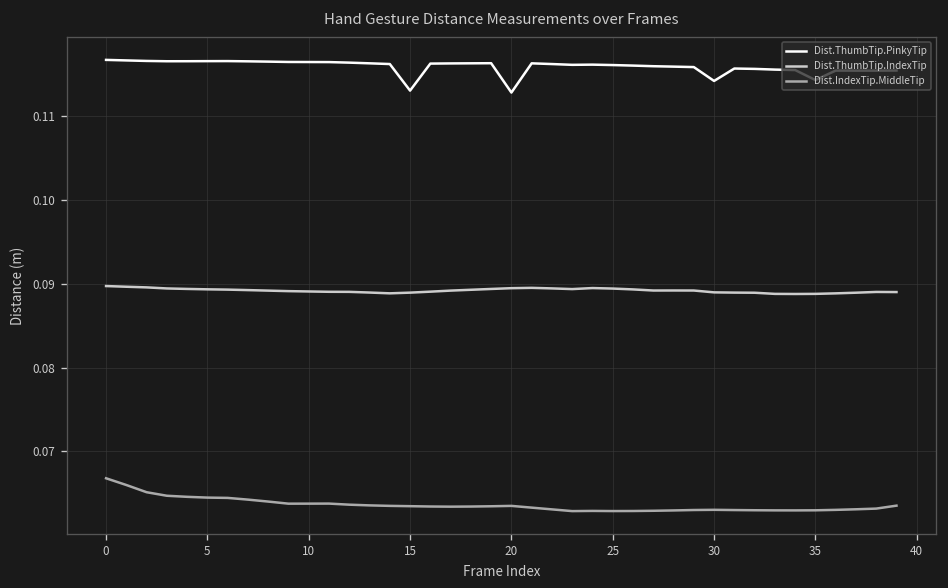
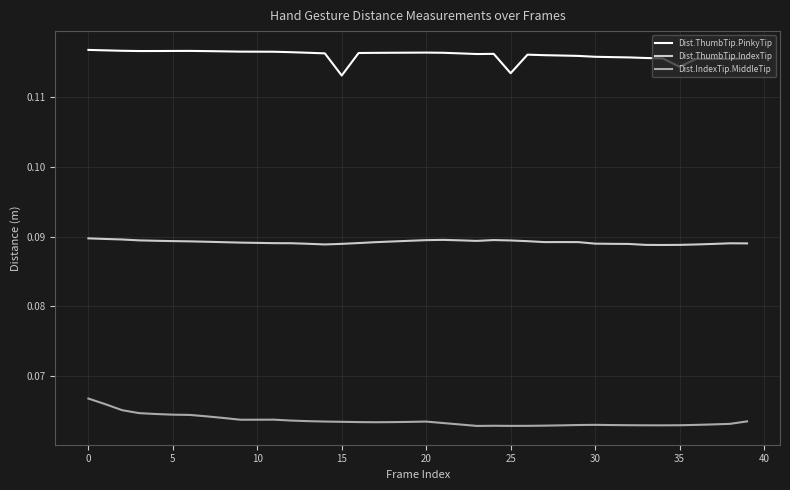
  {
    "Dist.ThumbTip.PinkyTip": {
      "0": 0.117,
      "5": 0.117,
      "10": 0.116,
      "15": 0.113,
-     "20": 0.113,
-     "25": 0.116,
-     "30": 0.114
+     "20": 0.116,
+     "25": 0.113,
+     "30": 0.116
    }
  }
